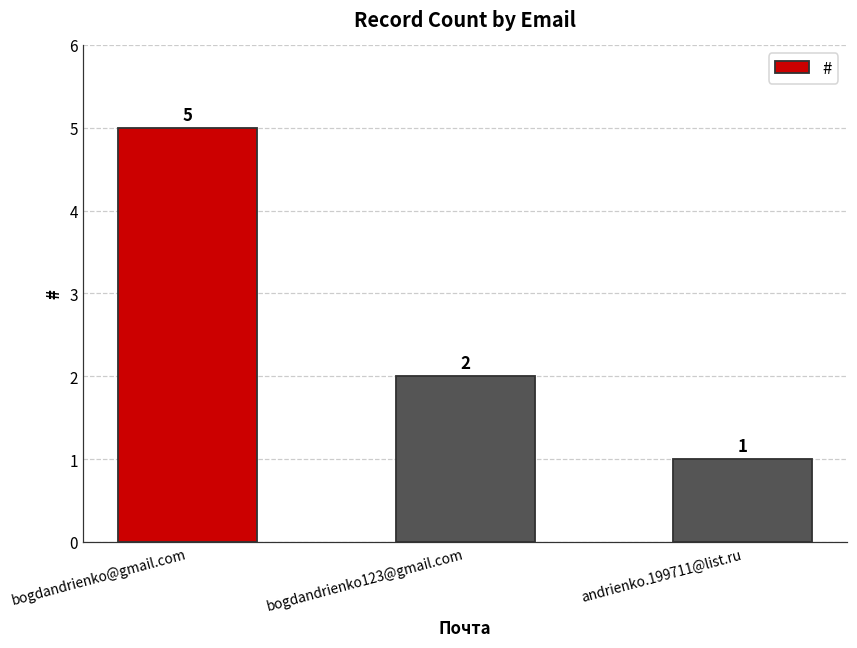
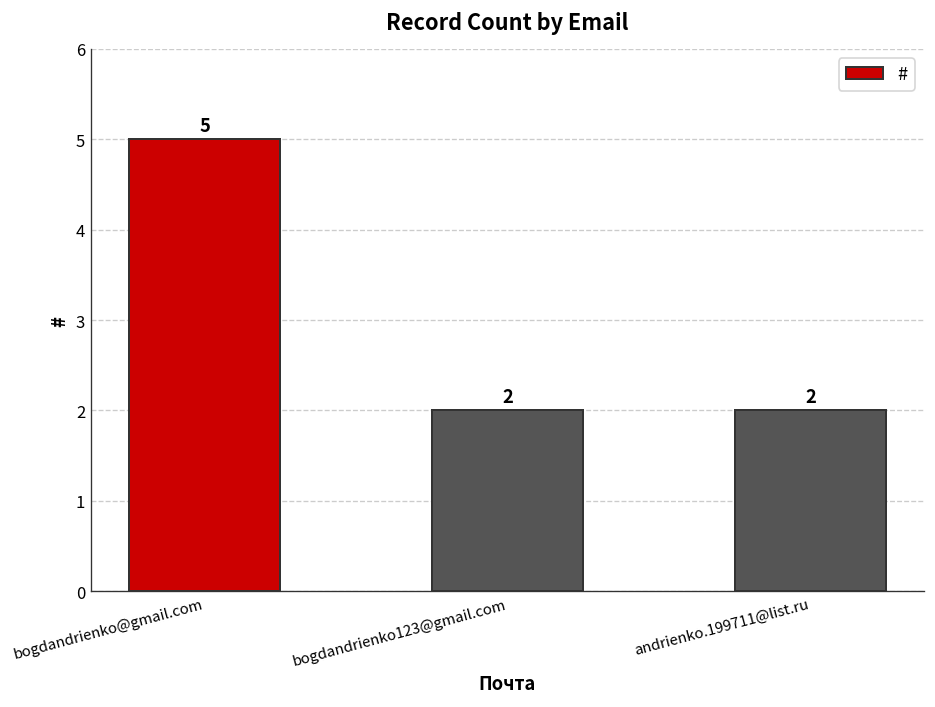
  {
    "bogdandrienko@gmail.com": 5,
    "bogdandrienko123@gmail.com": 2,
-   "andrienko.199711@list.ru": 1
+   "andrienko.199711@list.ru": 2
  }
